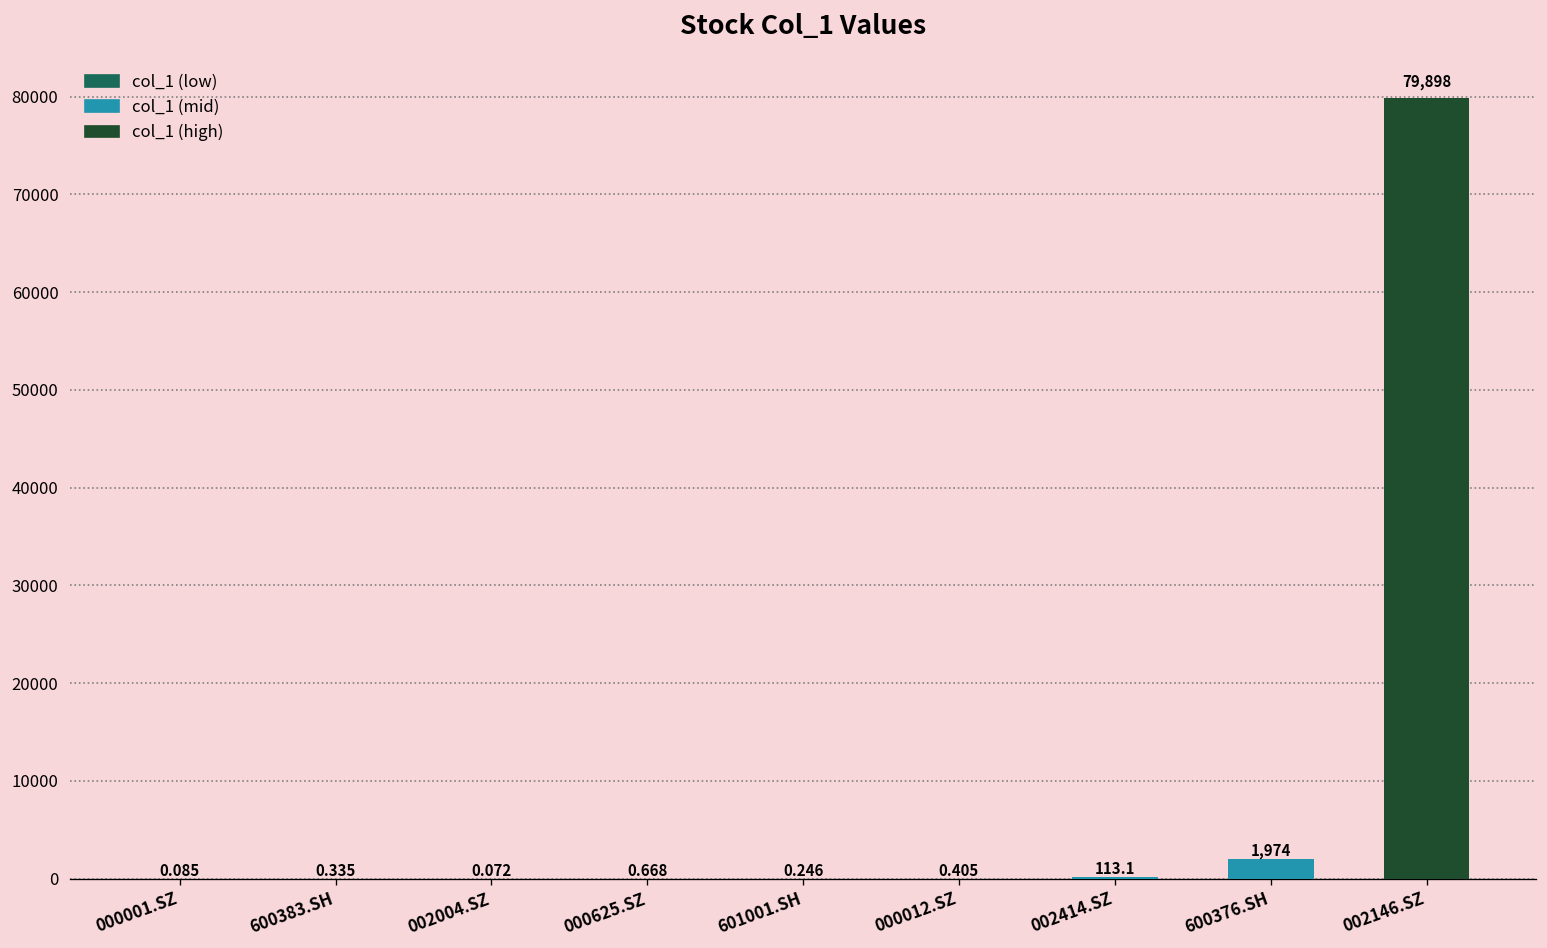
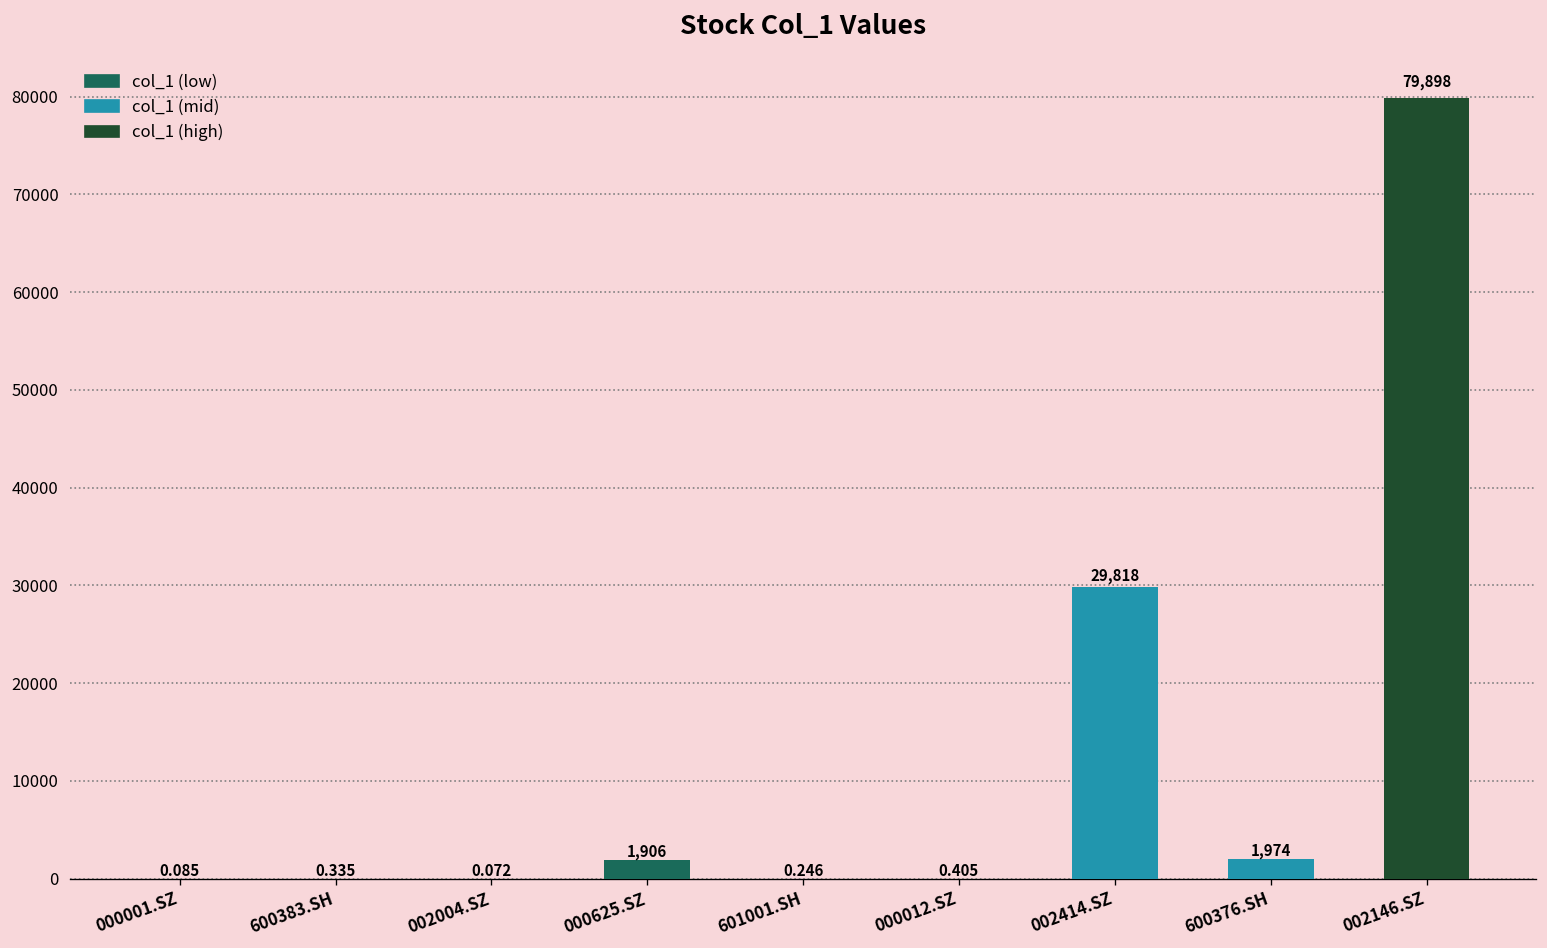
  {
    "000001.SZ": "0.085",
    "600383.SH": "0.335",
    "002004.SZ": "0.072",
-   "000625.SZ": "0.668",
+   "000625.SZ": "1,906",
    "601001.SH": "0.246",
    "000012.SZ": "0.405",
-   "002414.SZ": "113.1",
+   "002414.SZ": "29,818",
    "600376.SH": "1,974",
    "002146.SZ": "79,898"
  }
